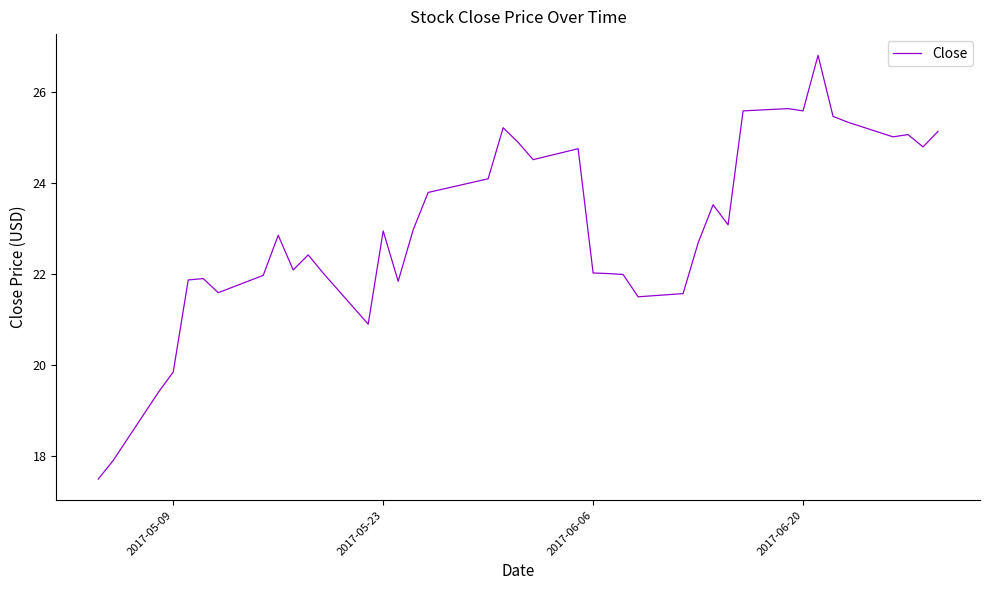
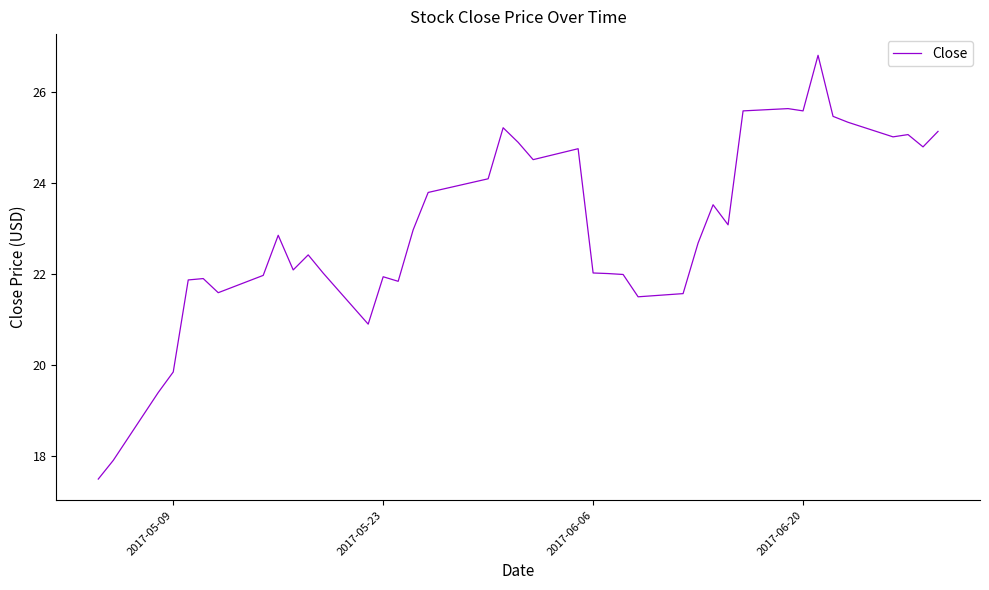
  {
    "2017-05-09": 19.9,
-   "2017-05-23": 22.9,
+   "2017-05-23": 21.9,
    "2017-06-06": 22.0,
    "2017-06-20": 25.6
  }
